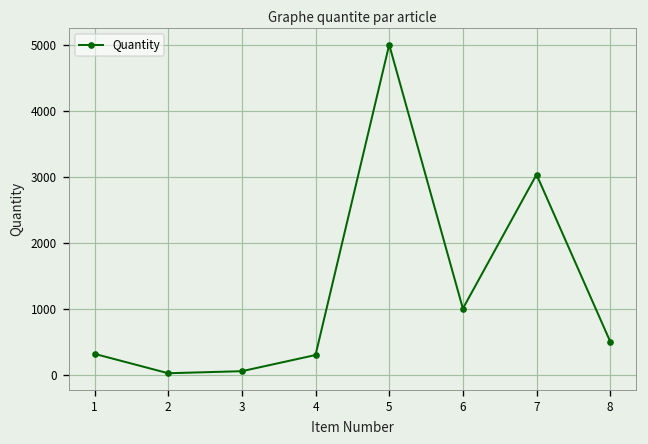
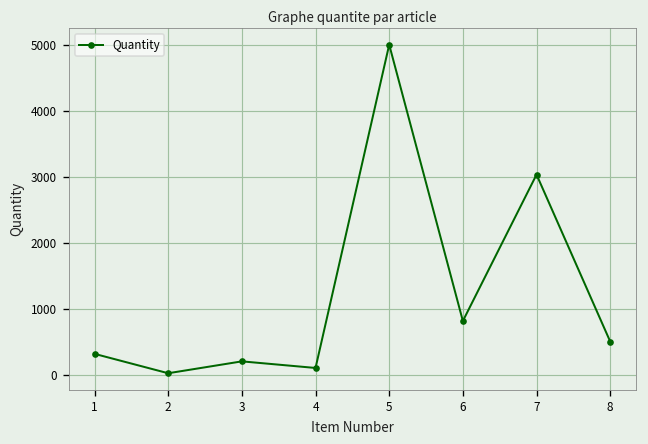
  {
    "1": 300,
    "2": 0,
-   "3": 100,
-   "4": 300,
+   "3": 200,
+   "4": 100,
    "5": 5000,
-   "6": 1000,
+   "6": 800,
    "7": 3000,
    "8": 500
  }
